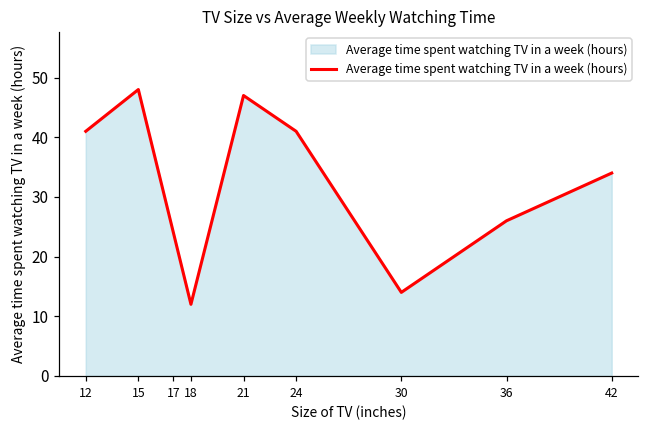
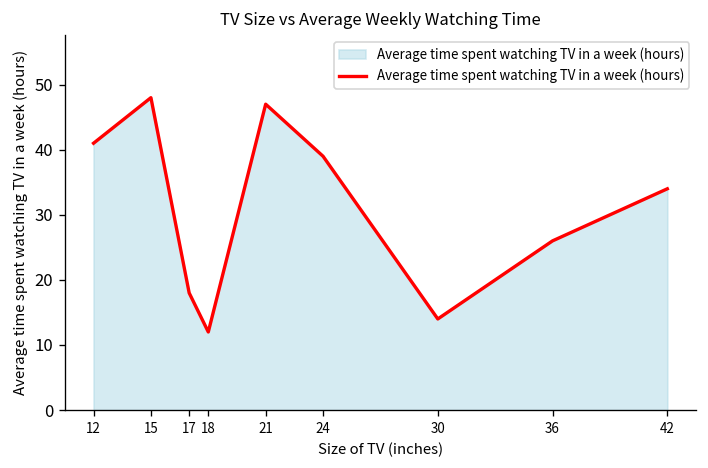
  {
    "12": 41,
    "15": 48,
-   "17": 24,
+   "17": 18,
    "18": 12,
    "21": 47,
-   "24": 41,
+   "24": 39,
    "30": 14,
    "36": 26,
    "42": 34
  }
